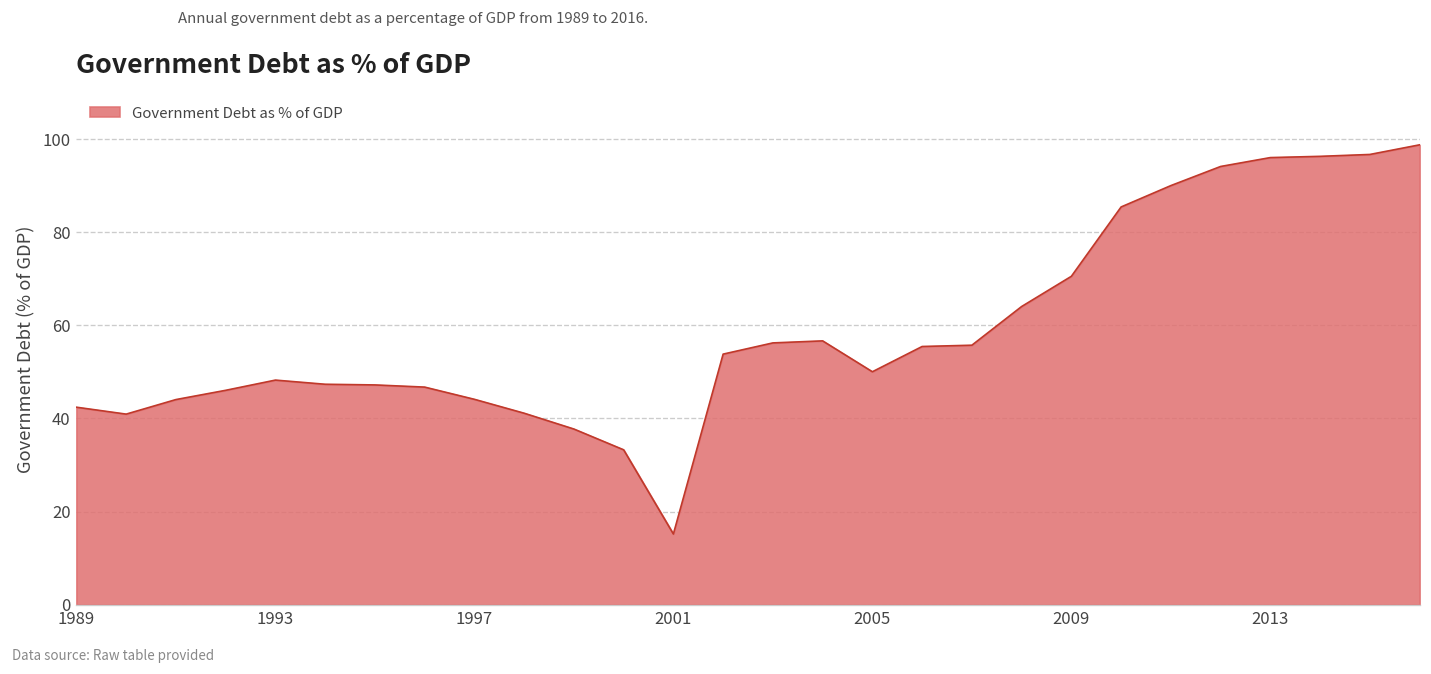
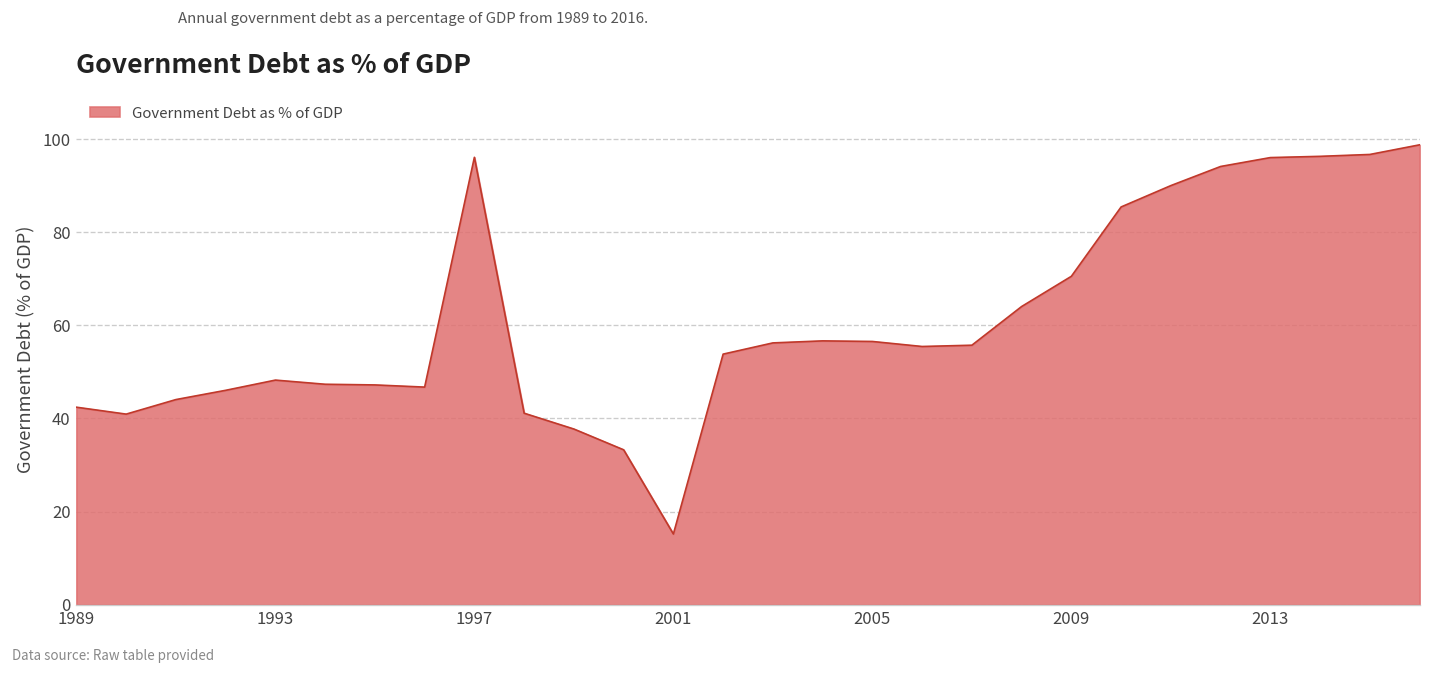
  {
    "1989": 42,
    "1993": 48,
-   "1997": 44,
+   "1997": 96,
    "2001": 15,
-   "2005": 50,
+   "2005": 57,
    "2009": 71,
    "2013": 96
  }
